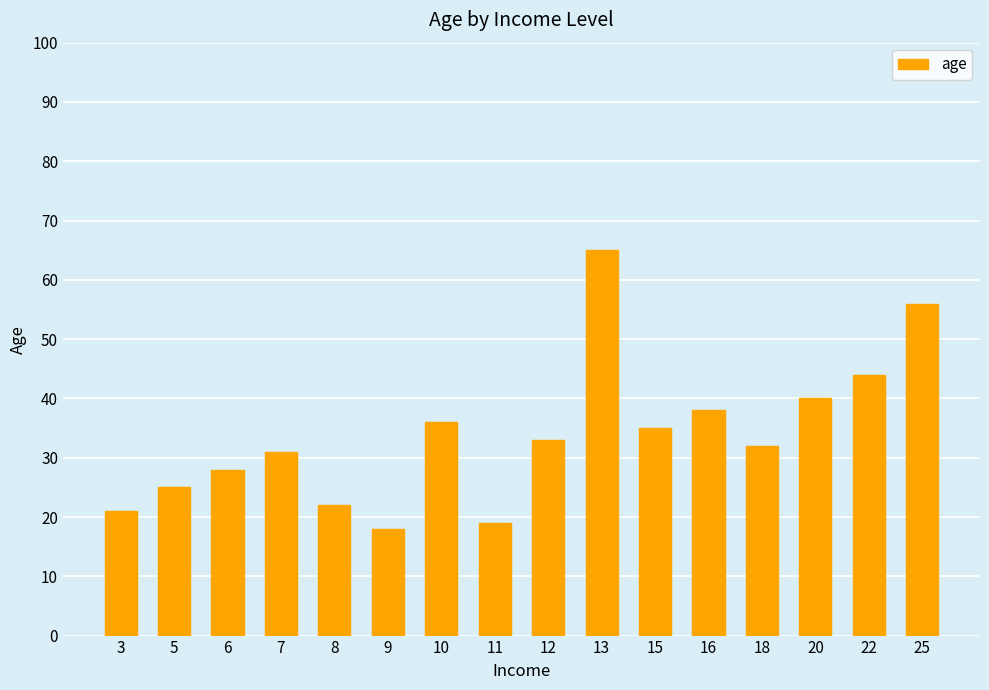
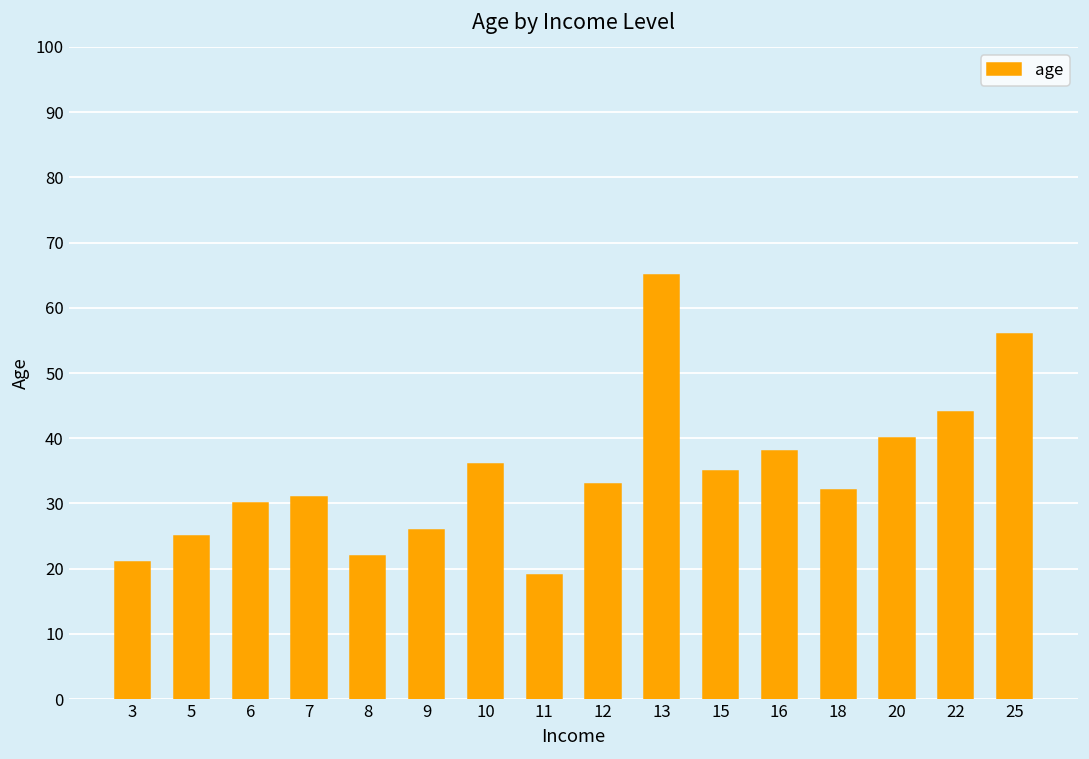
  {
    "3": 21,
    "5": 25,
-   "6": 28,
+   "6": 30,
    "7": 31,
    "8": 22,
-   "9": 18,
+   "9": 26,
    "10": 36,
    "11": 19,
    "12": 33,
    "13": 65,
    "15": 35,
    "16": 38,
    "18": 32,
    "20": 40,
    "22": 44,
    "25": 56
  }
